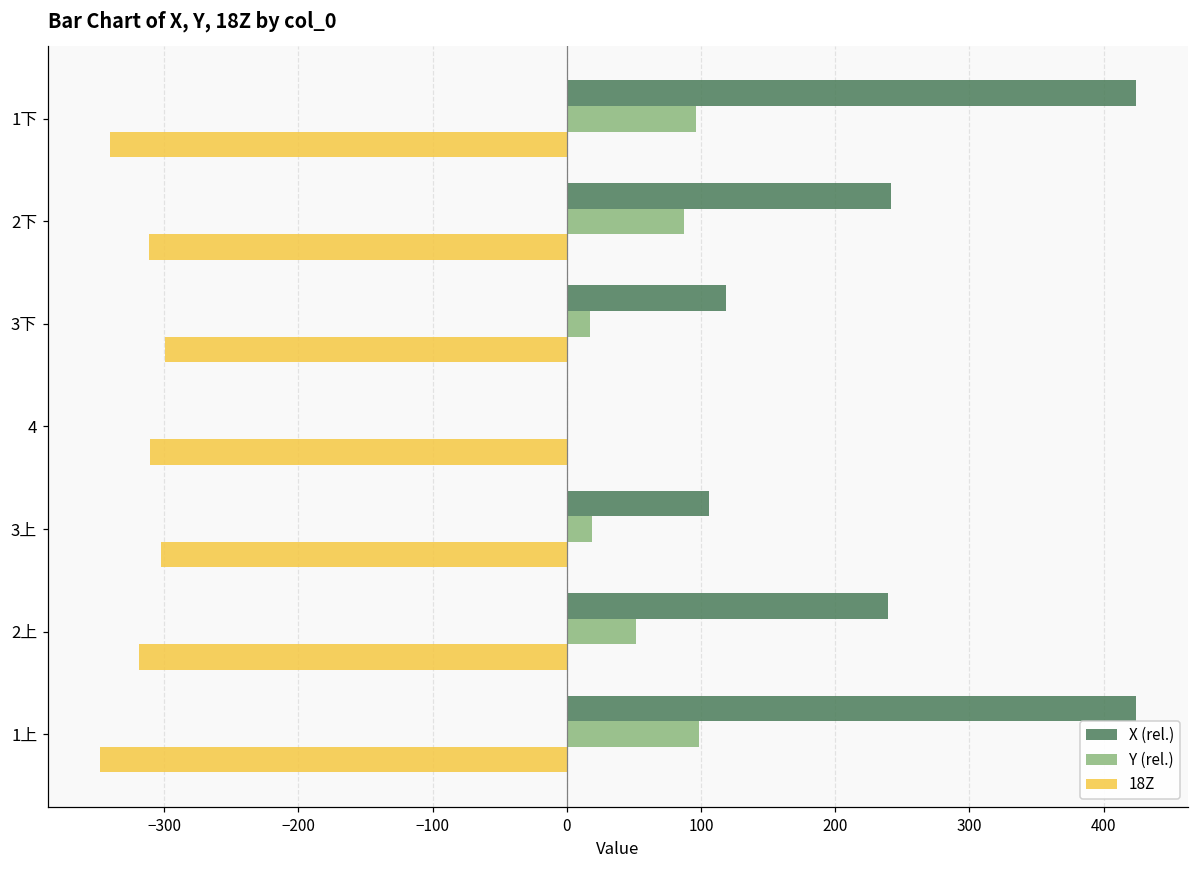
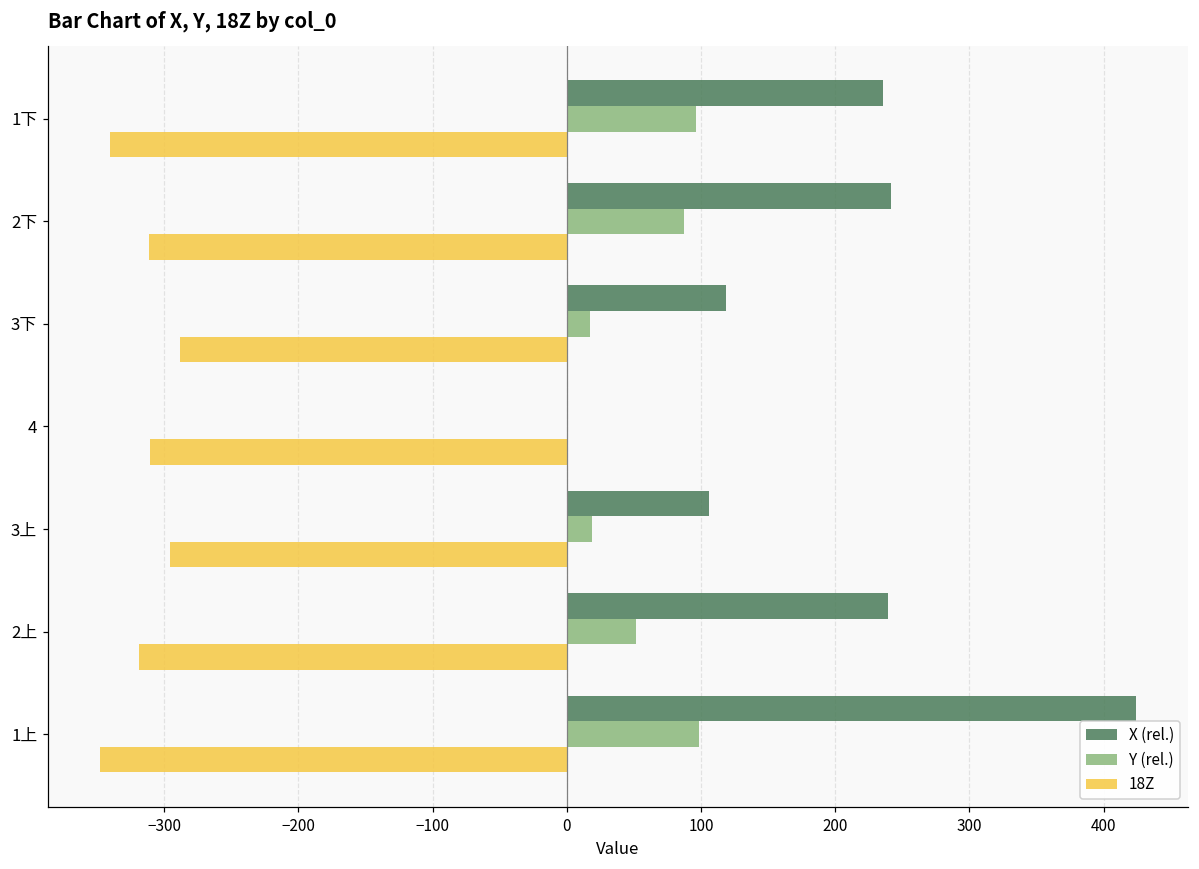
  {
    "X (rel.)": {
-     "1下": 424,
+     "1下": 236,
      "2下": 242,
      "3下": 119,
      "4": 0,
      "3上": 106,
      "2上": 239,
      "1上": 424
    },
    "Y (rel.)": {
      "1下": 97,
      "2下": 87,
      "3下": 17,
      "4": 0,
      "3上": 19,
      "2上": 52,
      "1上": 99
    },
    "18Z": {
      "1下": -340,
      "2下": -311,
-     "3下": -299,
+     "3下": -288,
      "4": -311,
-     "3上": -302,
+     "3上": -295,
      "2上": -319,
      "1上": -348
    }
  }
